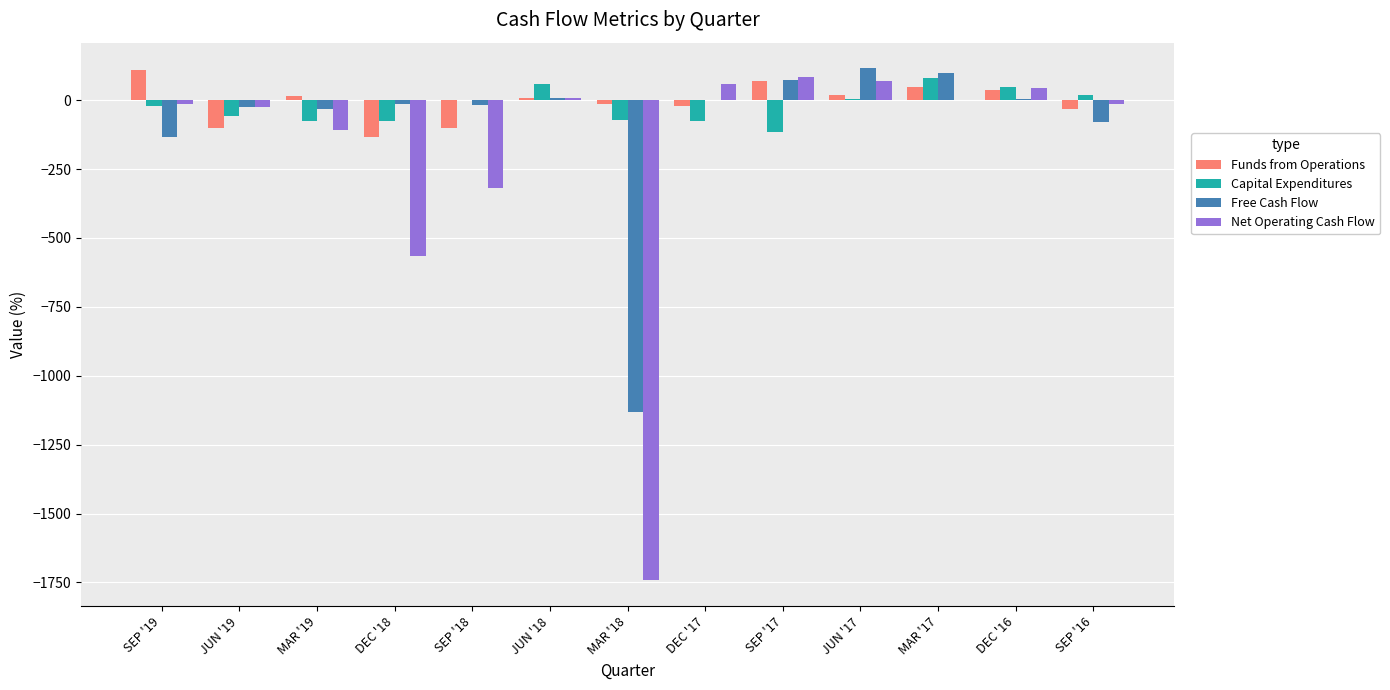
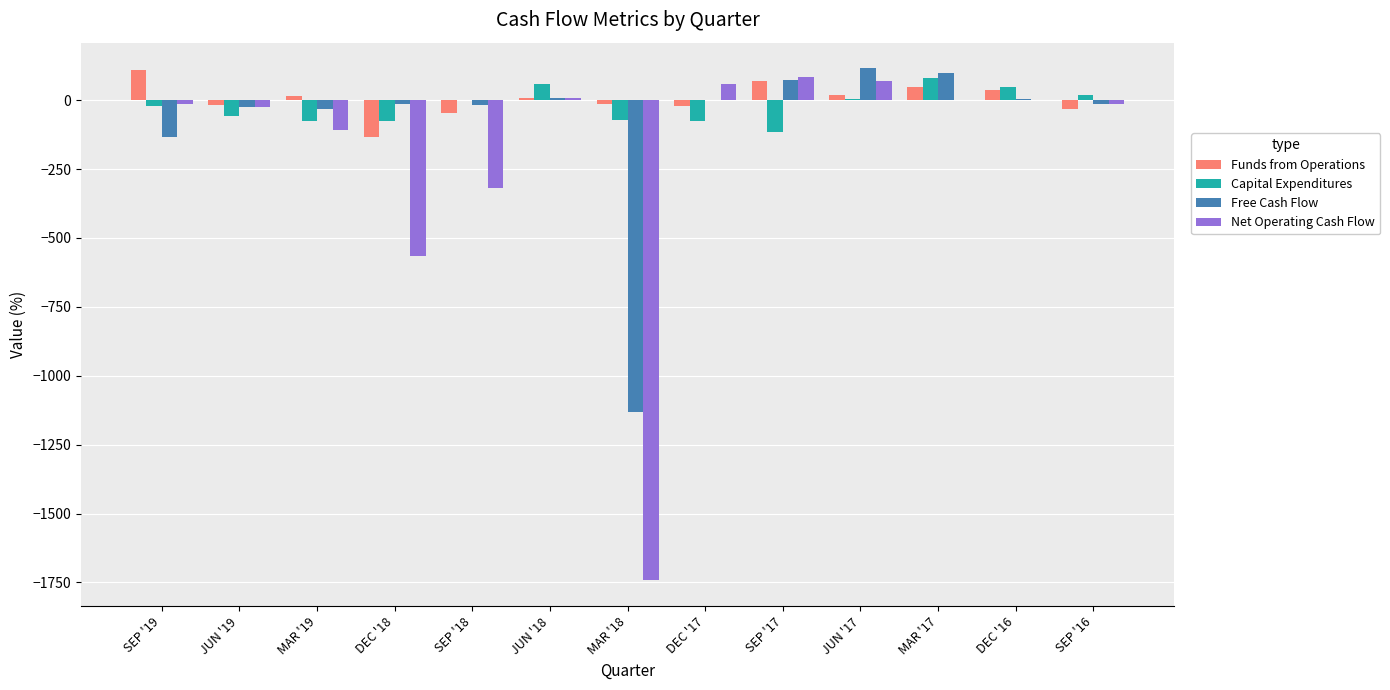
  {
    "Funds from Operations": {
      "SEP '19": 110,
-     "JUN '19": -100,
+     "JUN '19": -20,
      "MAR '19": 20,
      "DEC '18": -130,
-     "SEP '18": -100,
+     "SEP '18": -50,
      "JUN '18": 10,
      "MAR '18": -10,
      "DEC '17": -20,
      "SEP '17": 70,
      "JUN '17": 20,
      "MAR '17": 50,
      "DEC '16": 40,
      "SEP '16": -30
    },
    "Capital Expenditures": {
      "SEP '19": -20,
      "JUN '19": -60,
      "MAR '19": -80,
      "DEC '18": -70,
      "SEP '18": 0,
      "JUN '18": 60,
      "MAR '18": -70,
      "DEC '17": -80,
      "SEP '17": -110,
      "MAR '17": 80,
      "DEC '16": 50,
      "SEP '16": 20
    },
    "Free Cash Flow": {
      "SEP '19": -130,
      "JUN '19": -30,
      "MAR '19": -30,
      "DEC '18": -20,
      "SEP '18": -20,
      "MAR '18": -1130,
      "SEP '17": 70,
      "JUN '17": 120,
      "MAR '17": 100,
-     "SEP '16": -80
+     "SEP '16": -20
    },
    "Net Operating Cash Flow": {
      "SEP '19": -10,
      "JUN '19": -20,
      "MAR '19": -110,
      "DEC '18": -560,
      "SEP '18": -320,
      "MAR '18": -1740,
      "DEC '17": 60,
      "SEP '17": 80,
      "JUN '17": 70,
      "MAR '17": 0,
-     "DEC '16": 40,
+     "DEC '16": 0,
      "SEP '16": -20
    }
  }
